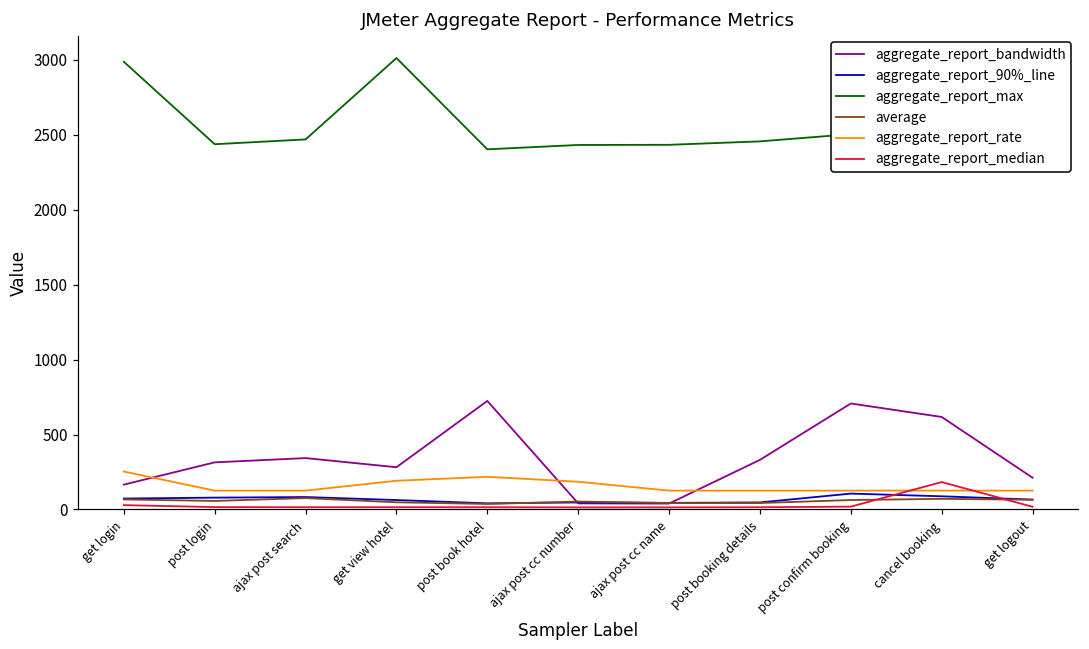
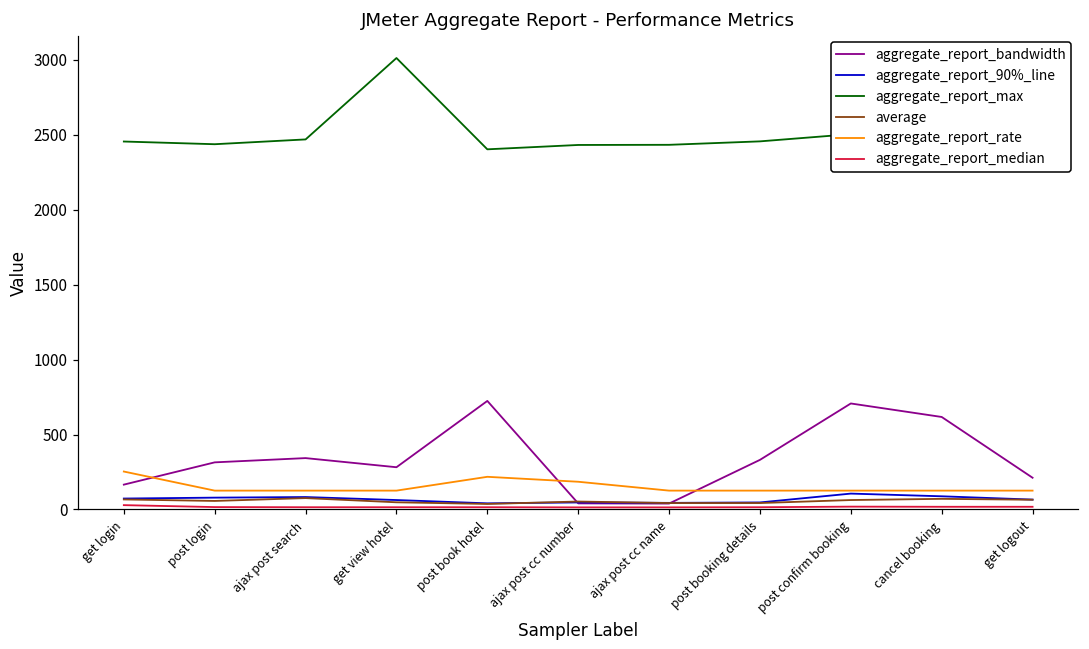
  {
    "aggregate_report_bandwidth": {
      "get login": 170,
      "post login": 310,
      "ajax post search": 340,
      "get view hotel": 280,
      "post book hotel": 720,
      "post booking details": 330,
      "post confirm booking": 710,
      "cancel booking": 620,
      "get logout": 210
    },
    "aggregate_report_90%_line": {
      "post login": 80,
      "post confirm booking": 110
    },
    "aggregate_report_max": {
-     "get login": 2990,
+     "get login": 2460,
      "post login": 2440,
      "ajax post search": 2470,
      "get view hotel": 3010,
      "post book hotel": 2400,
      "ajax post cc number": 2430,
      "ajax post cc name": 2430,
      "post booking details": 2460
    },
    "average": {
      "post login": 60,
      "post confirm booking": 60
    },
    "aggregate_report_rate": {
      "get login": 250,
      "post login": 130,
      "ajax post search": 130,
-     "get view hotel": 190,
+     "get view hotel": 130,
      "post book hotel": 220,
      "ajax post cc number": 190,
      "ajax post cc name": 130,
      "post booking details": 130,
      "post confirm booking": 130,
      "cancel booking": 130,
      "get logout": 130
    },
    "aggregate_report_median": {
      "get login": 30,
      "post login": 20,
      "ajax post search": 20,
      "get view hotel": 20,
      "post book hotel": 20,
      "ajax post cc number": 10,
      "ajax post cc name": 10,
      "post booking details": 20,
      "post confirm booking": 20,
-     "cancel booking": 180,
+     "cancel booking": 20,
      "get logout": 20
    }
  }
